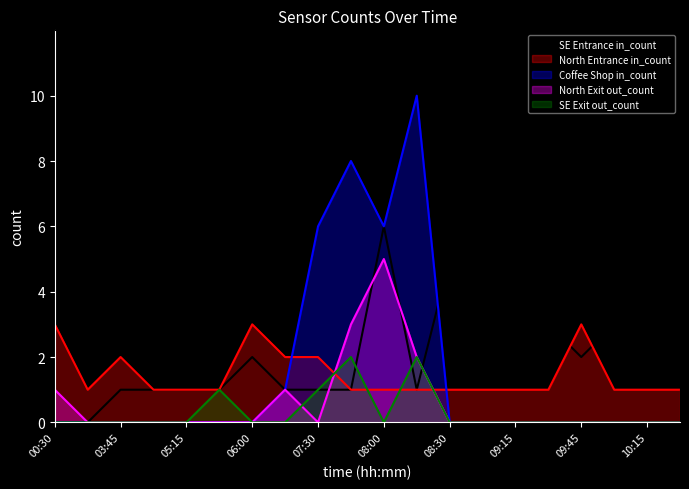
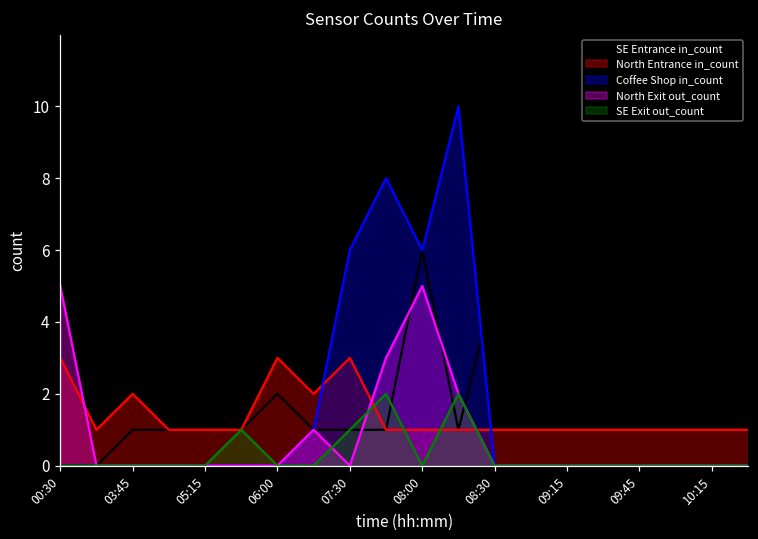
  {
    "SE Entrance in_count": {
      "03:45": 1,
      "06:00": 2,
      "08:30": 5,
      "09:15": 4,
      "09:45": 2,
      "10:15": 7
    },
    "North Entrance in_count": {
      "00:30": 3,
      "03:45": 2,
      "06:00": 3,
-     "07:30": 2,
+     "07:30": 3,
      "08:00": 1,
      "08:30": 1,
      "09:15": 1,
-     "09:45": 3,
+     "09:45": 1,
      "10:15": 1
    },
    "Coffee Shop in_count": {
      "07:30": 6
    },
    "North Exit out_count": {
-     "00:30": 1,
+     "00:30": 5,
      "07:30": 0,
      "08:00": 5
    },
    "SE Exit out_count": {
      "08:00": 0
    }
  }
